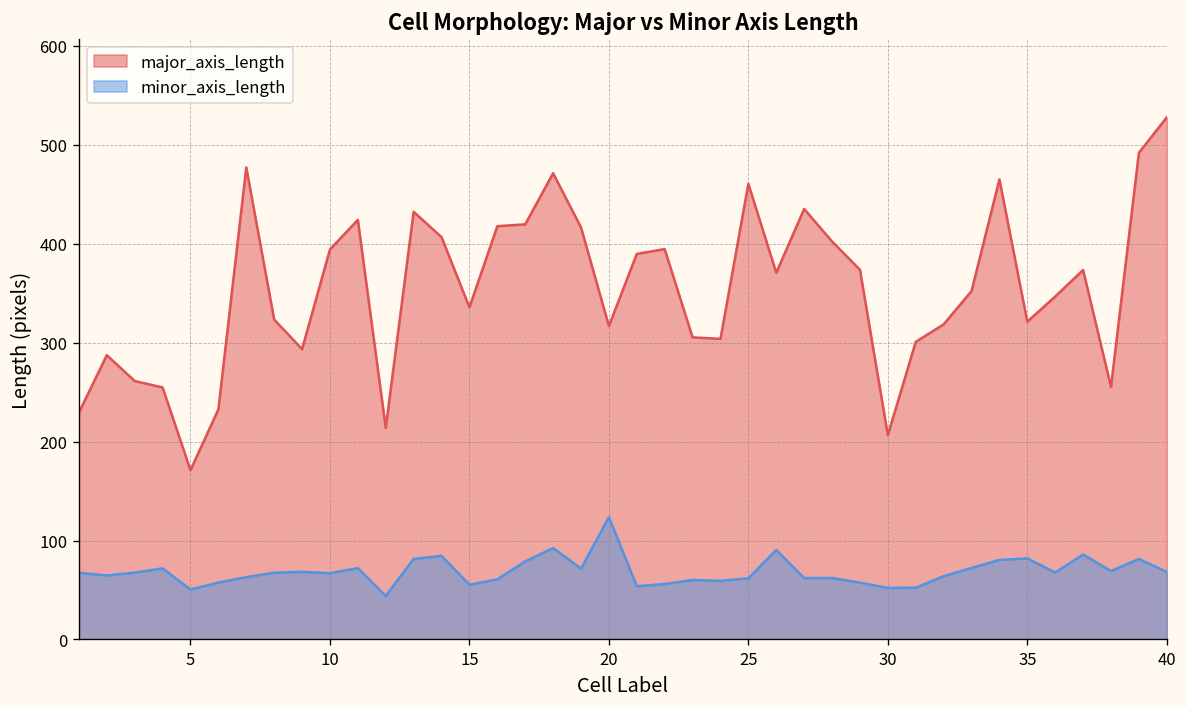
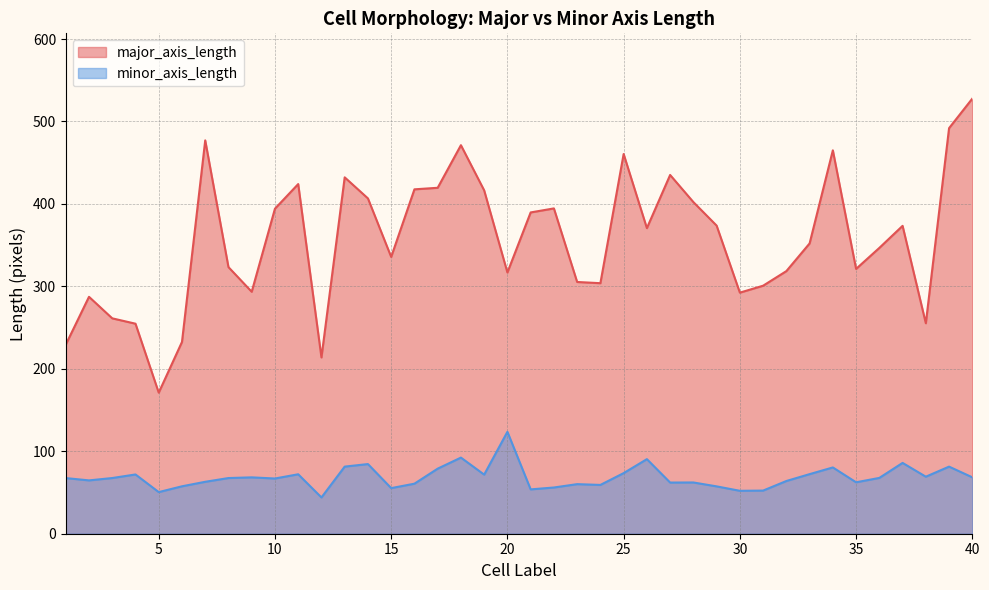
  {
    "major_axis_length": {
      "5": 170,
      "10": 390,
      "15": 340,
      "20": 320,
      "25": 460,
-     "30": 210,
+     "30": 290,
      "35": 320,
      "40": 530
    },
    "minor_axis_length": {
      "5": 50,
      "10": 70,
      "15": 60,
      "20": 120,
-     "25": 60,
+     "25": 70,
      "30": 50,
-     "35": 80,
+     "35": 60,
      "40": 70
    }
  }
